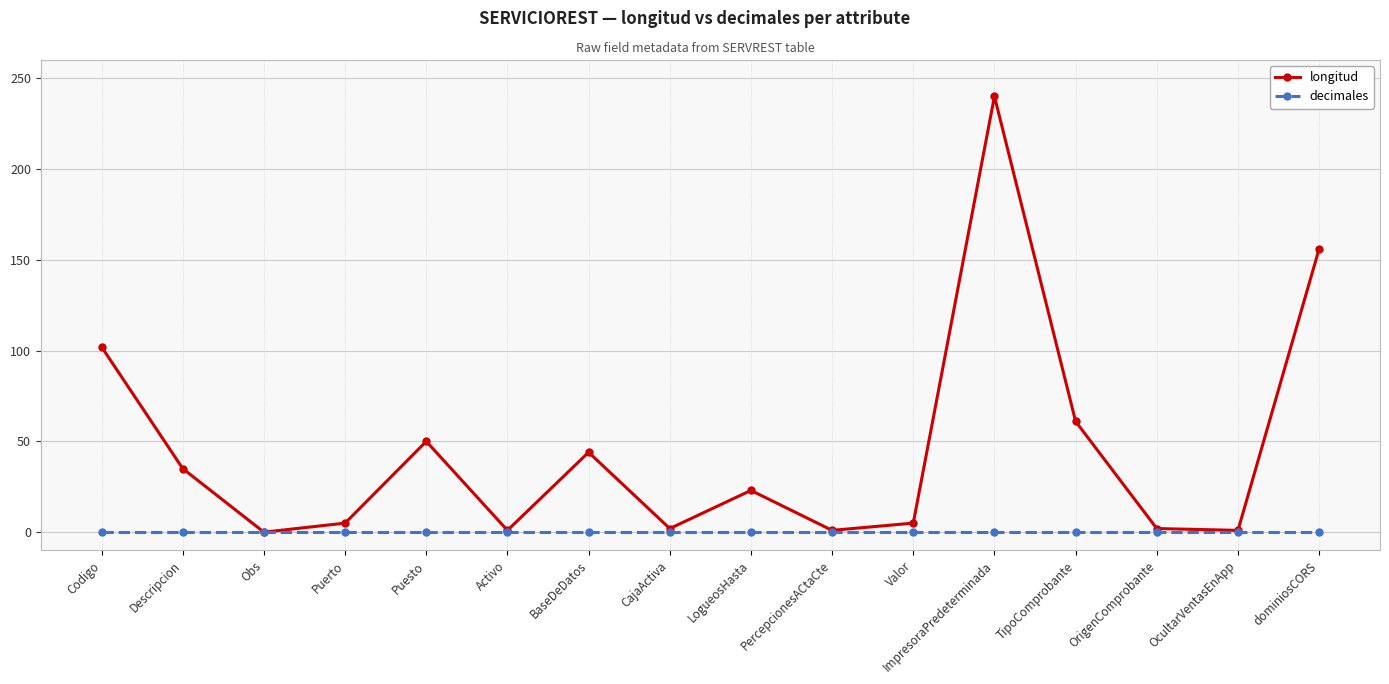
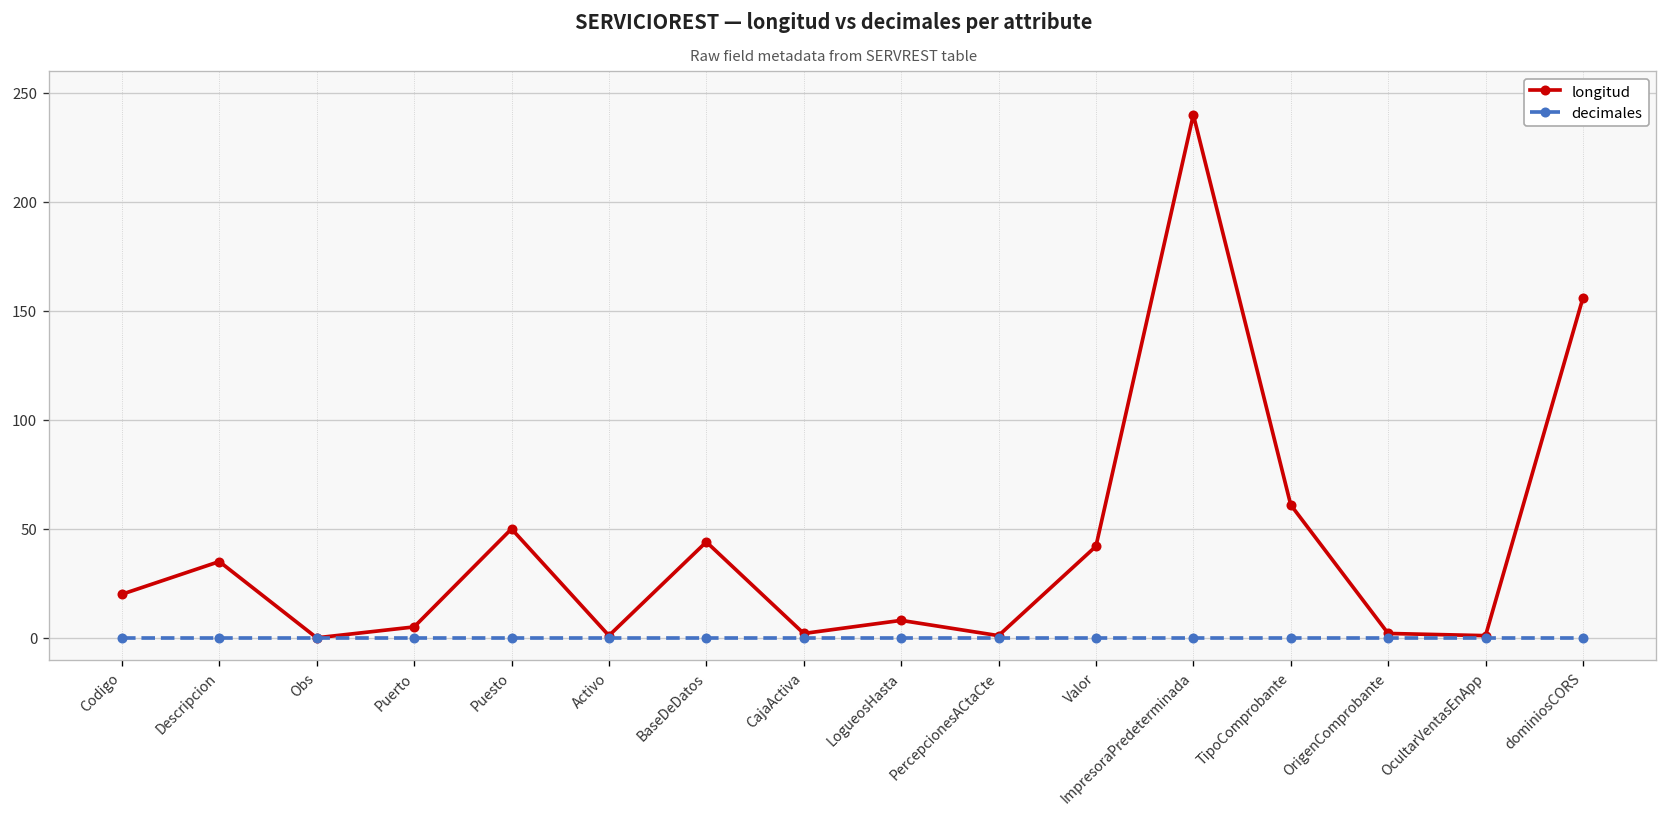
  {
    "longitud": {
-     "Codigo": 102,
+     "Codigo": 20,
      "Descripcion": 35,
      "Puerto": 5,
      "Puesto": 50,
      "BaseDeDatos": 44,
      "CajaActiva": 2,
-     "LogueosHasta": 23,
-     "Valor": 5,
+     "LogueosHasta": 8,
+     "Valor": 42,
      "ImpresoraPredeterminada": 240,
      "TipoComprobante": 61,
      "OrigenComprobante": 2,
      "dominiosCORS": 156
    },
    "decimales": {
      "Codigo": 0,
      "Descripcion": 0,
      "Puerto": 0,
      "Puesto": 0,
      "BaseDeDatos": 0,
      "CajaActiva": 0,
      "LogueosHasta": 0,
      "Valor": 0,
      "ImpresoraPredeterminada": 0,
      "TipoComprobante": 0,
      "OrigenComprobante": 0,
      "dominiosCORS": 0
    }
  }
